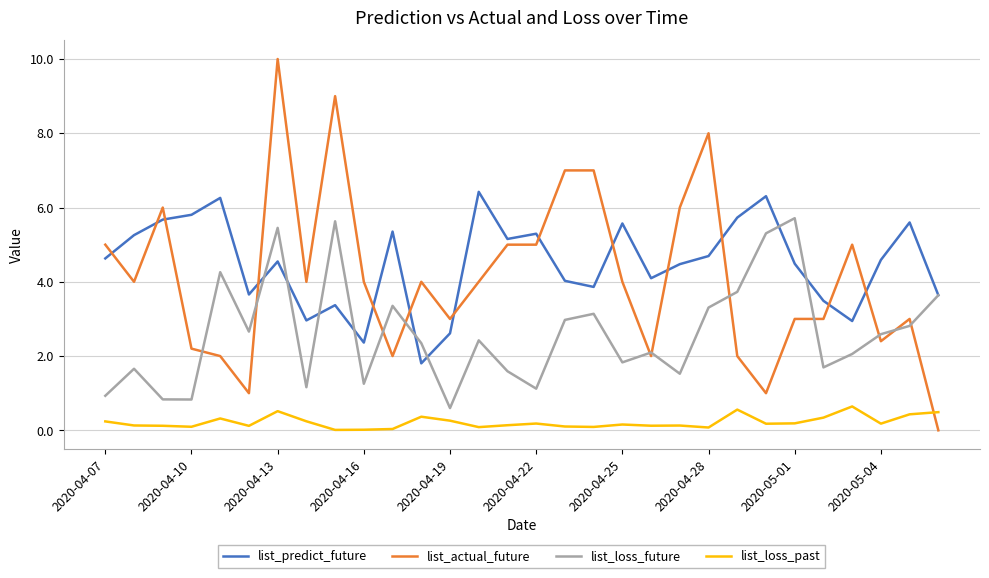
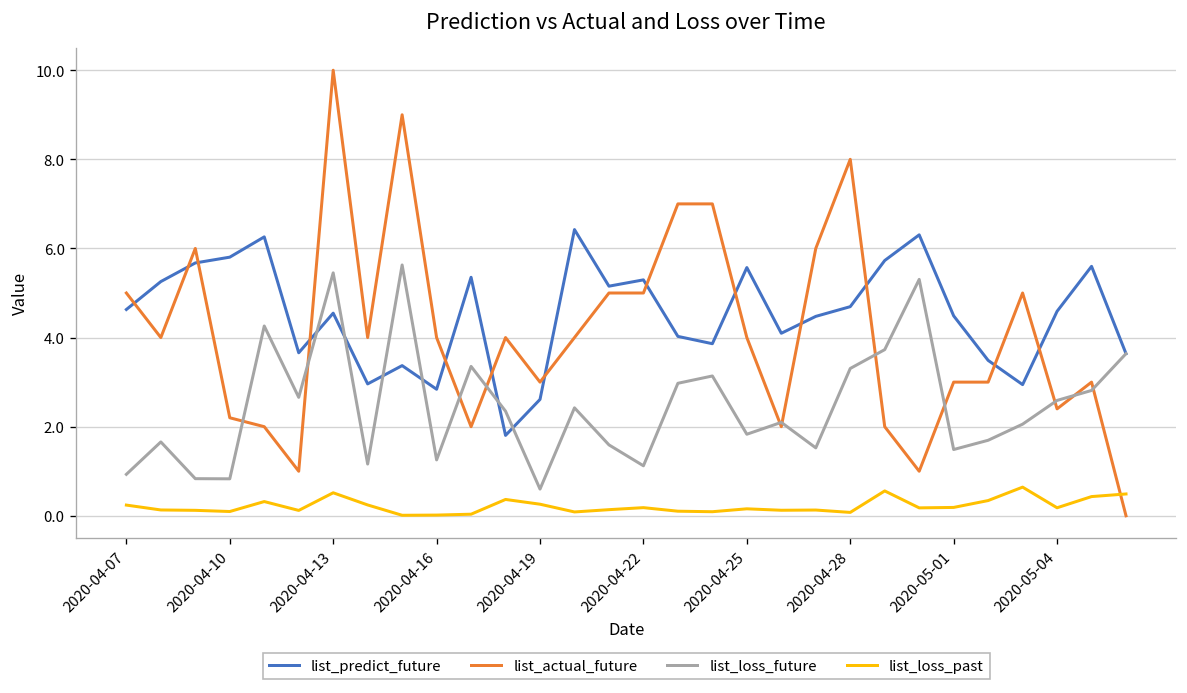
  {
    "list_predict_future": {
      "2020-04-07": 4.6,
      "2020-04-10": 5.8,
      "2020-04-13": 4.5,
-     "2020-04-16": 2.4,
+     "2020-04-16": 2.8,
      "2020-04-19": 2.6,
      "2020-04-22": 5.3,
      "2020-04-25": 5.6,
      "2020-04-28": 4.7,
      "2020-05-01": 4.5,
      "2020-05-04": 4.6
    },
    "list_actual_future": {
      "2020-04-07": 5.0,
      "2020-04-10": 2.2,
      "2020-04-13": 10.0,
      "2020-04-16": 4.0,
      "2020-04-19": 3.0,
      "2020-04-22": 5.0,
      "2020-04-25": 4.0,
      "2020-04-28": 8.0,
      "2020-05-01": 3.0,
      "2020-05-04": 2.4
    },
    "list_loss_future": {
      "2020-04-07": 0.9,
      "2020-04-10": 0.8,
      "2020-04-13": 5.5,
      "2020-04-16": 1.3,
      "2020-04-19": 0.6,
      "2020-04-22": 1.1,
      "2020-04-25": 1.8,
      "2020-04-28": 3.3,
-     "2020-05-01": 5.7,
+     "2020-05-01": 1.5,
      "2020-05-04": 2.6
    },
    "list_loss_past": {
      "2020-04-07": 0.2,
      "2020-04-10": 0.1,
      "2020-04-13": 0.5,
      "2020-04-16": 0.0,
      "2020-04-19": 0.3,
      "2020-04-22": 0.2,
      "2020-04-25": 0.2,
      "2020-04-28": 0.1,
      "2020-05-01": 0.2,
      "2020-05-04": 0.2
    }
  }
